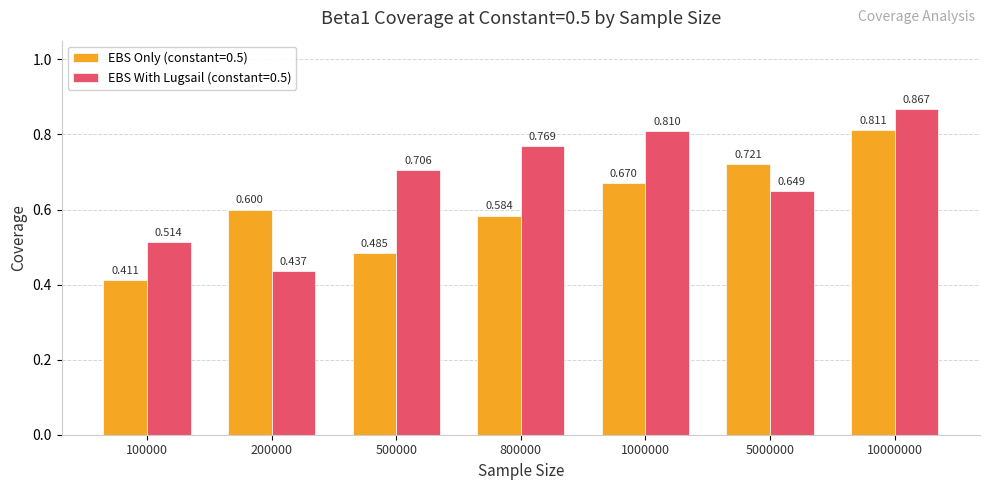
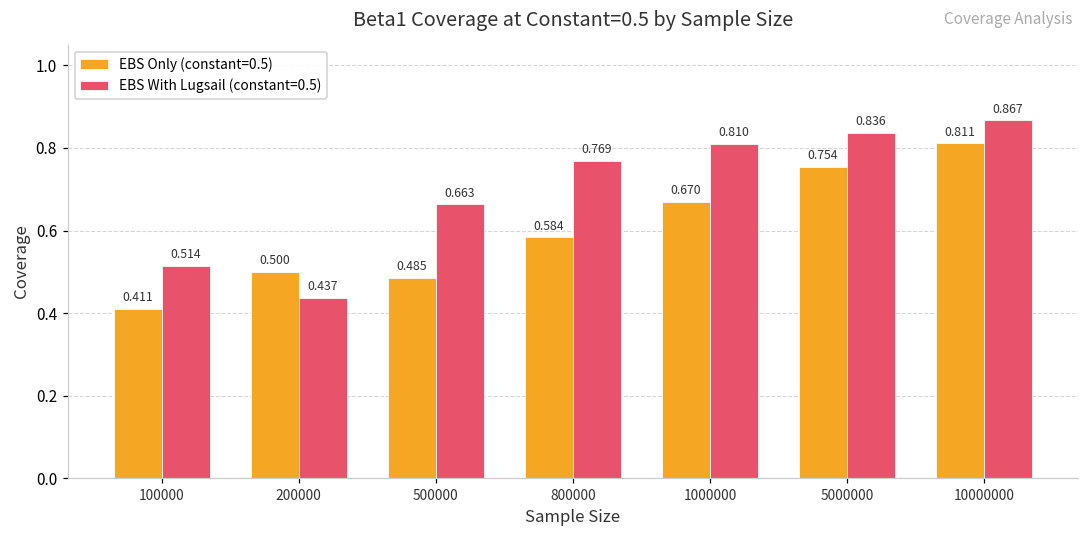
  {
    "EBS Only (constant=0.5)": {
      "100000": 0.411,
-     "200000": 0.600,
+     "200000": 0.500,
      "500000": 0.485,
      "800000": 0.584,
      "1000000": 0.670,
-     "5000000": 0.721,
+     "5000000": 0.754,
      "10000000": 0.811
    },
    "EBS With Lugsail (constant=0.5)": {
      "100000": 0.514,
      "200000": 0.437,
-     "500000": 0.706,
+     "500000": 0.663,
      "800000": 0.769,
      "1000000": 0.810,
-     "5000000": 0.649,
+     "5000000": 0.836,
      "10000000": 0.867
    }
  }
